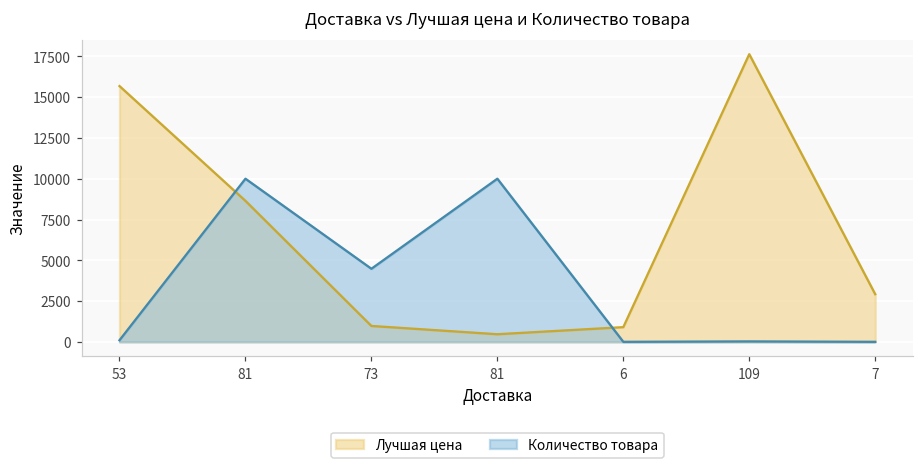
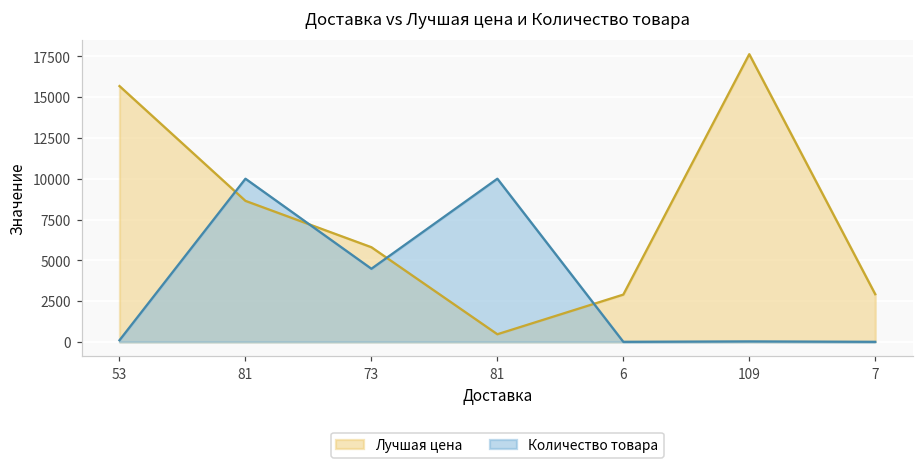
  {
    "Лучшая цена": {
      "53": 15700,
-     "73": 1000,
-     "6": 900,
+     "73": 5800,
+     "6": 2900,
      "109": 17600,
      "7": 2900
    },
    "Количество товара": {
      "53": 100,
      "73": 4500,
      "6": 0,
      "109": 0,
      "7": 0
    }
  }
